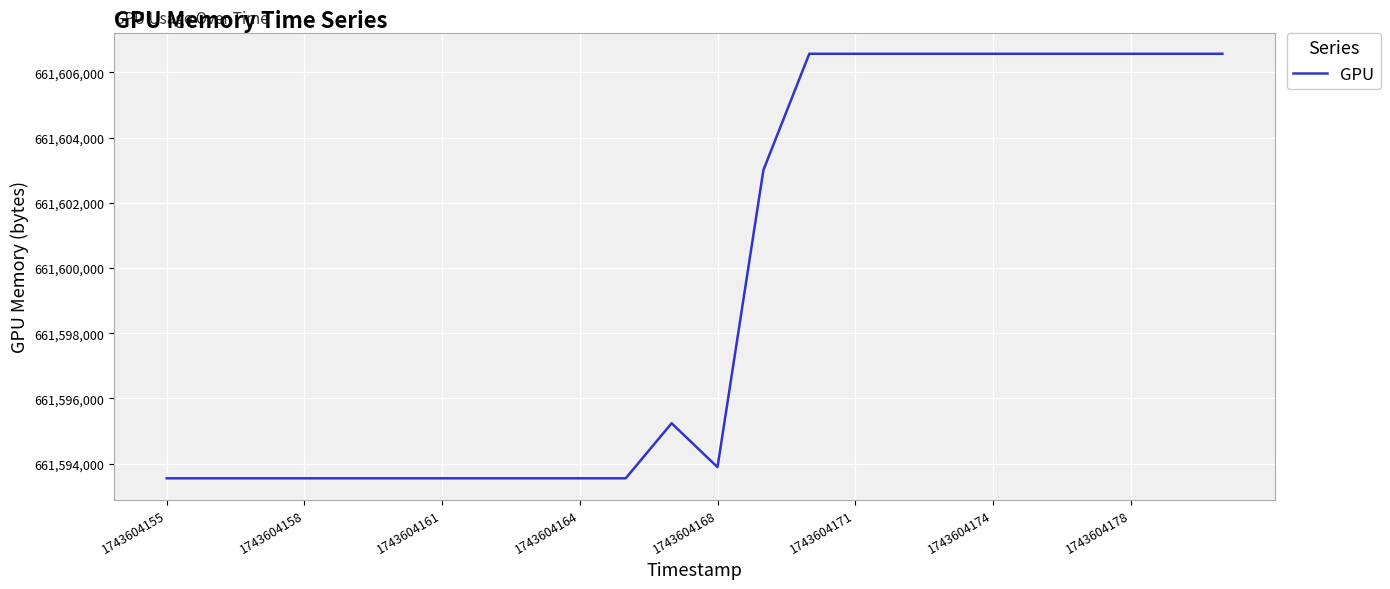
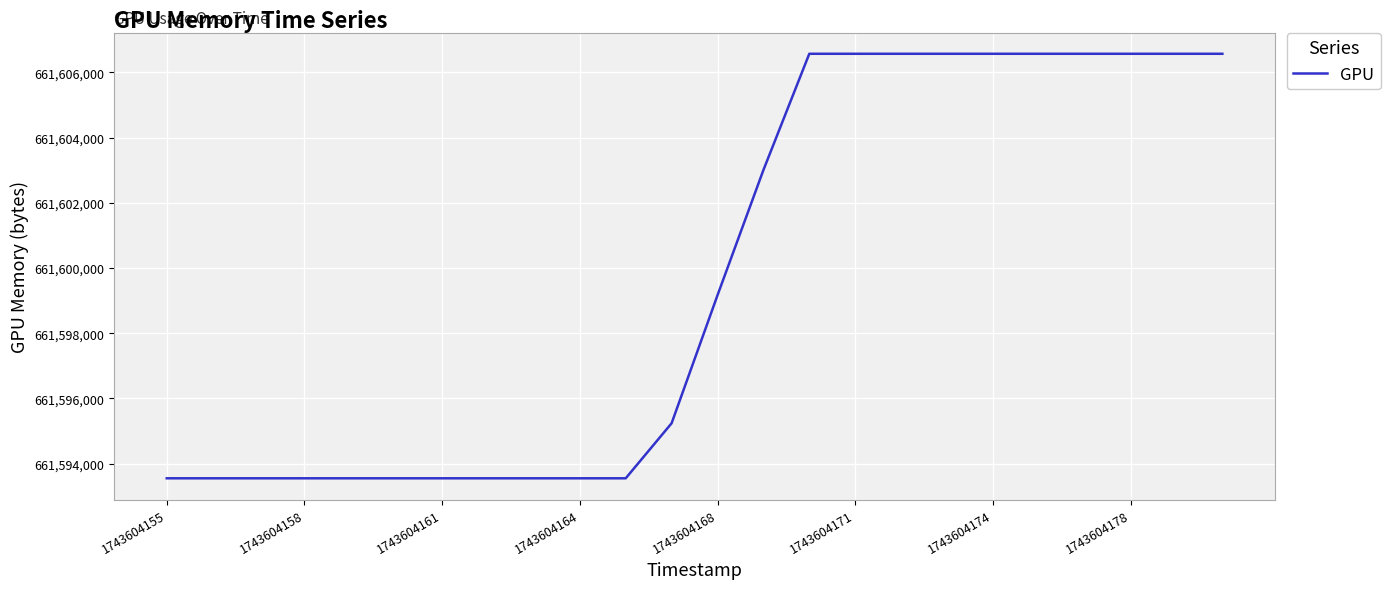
  {
    "1743604155": "661,593,600",
    "1743604158": "661,593,600",
    "1743604161": "661,593,600",
    "1743604164": "661,593,600",
-   "1743604168": "661,593,900",
+   "1743604168": "661,599,200",
    "1743604171": "661,606,600",
    "1743604174": "661,606,600",
    "1743604178": "661,606,600"
  }
